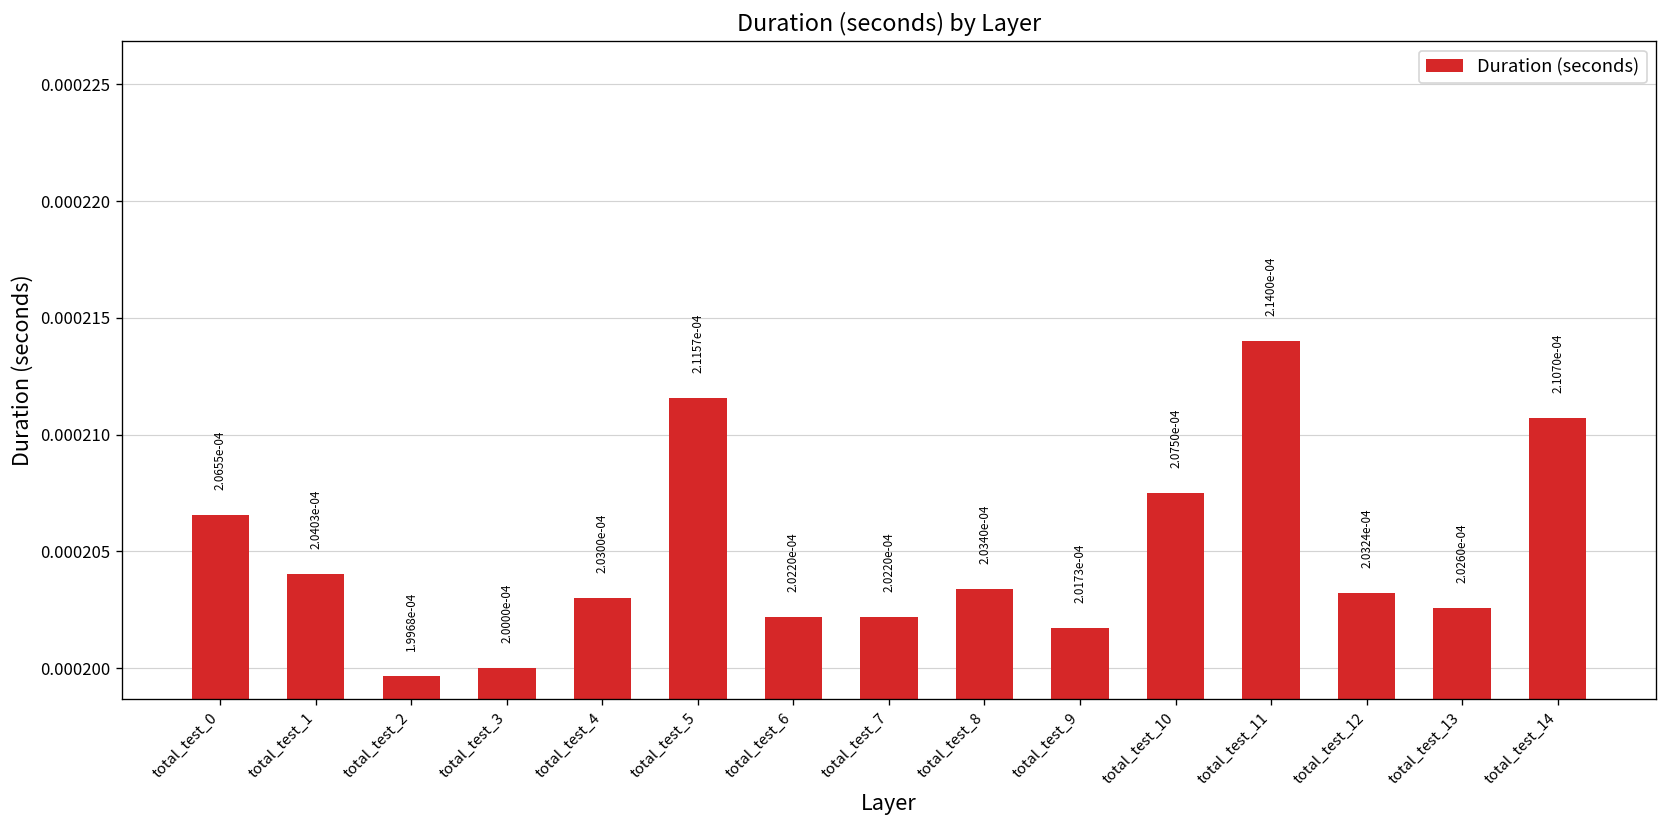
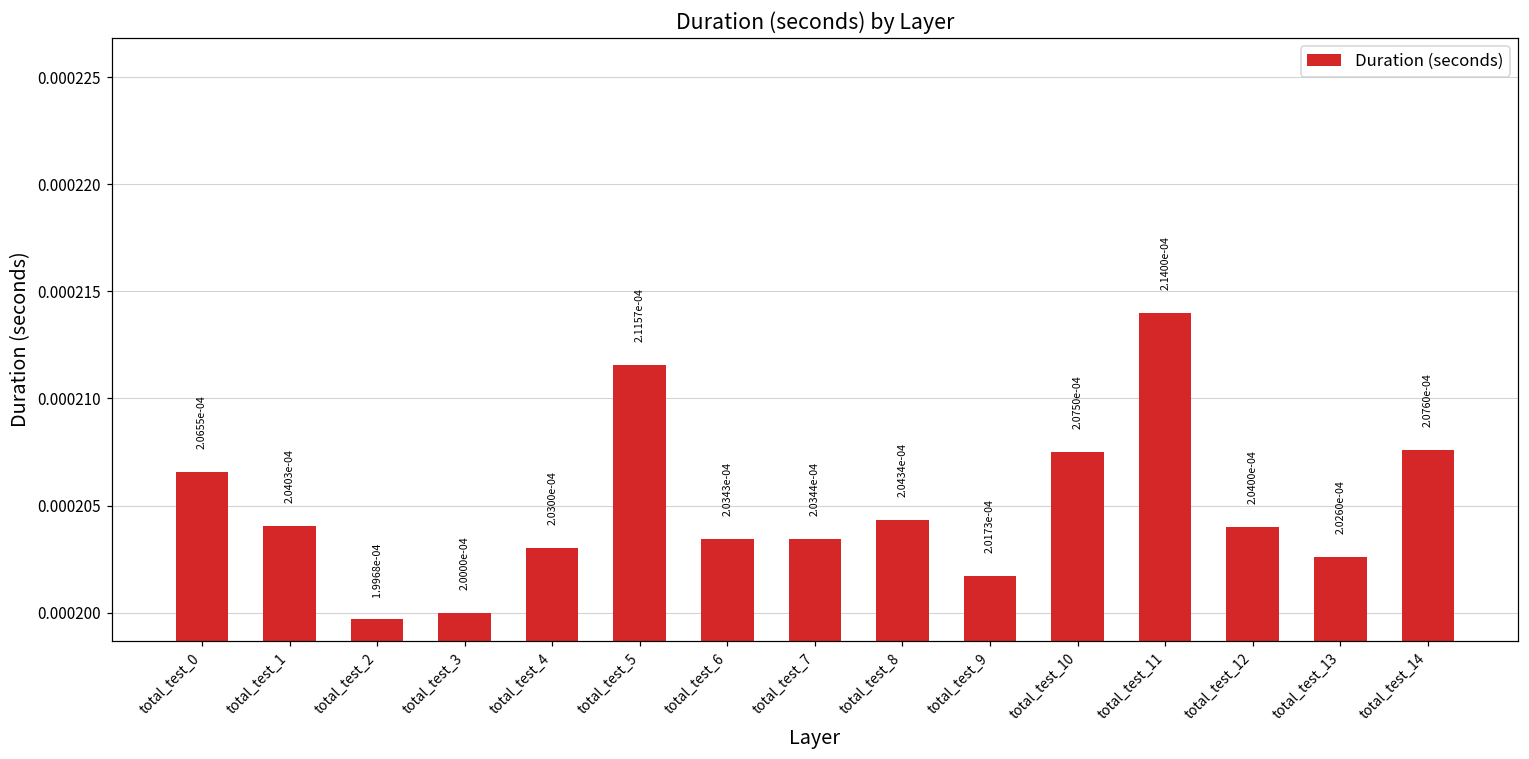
  {
    "total_test_0": "2.0655e-04",
    "total_test_1": "2.0403e-04",
    "total_test_2": "1.9968e-04",
    "total_test_3": "2.0000e-04",
    "total_test_4": "2.0300e-04",
    "total_test_5": "2.1157e-04",
-   "total_test_6": "2.0220e-04",
-   "total_test_7": "2.0220e-04",
-   "total_test_8": "2.0340e-04",
+   "total_test_6": "2.0343e-04",
+   "total_test_7": "2.0344e-04",
+   "total_test_8": "2.0434e-04",
    "total_test_9": "2.0173e-04",
    "total_test_10": "2.0750e-04",
    "total_test_11": "2.1400e-04",
-   "total_test_12": "2.0324e-04",
+   "total_test_12": "2.0400e-04",
    "total_test_13": "2.0260e-04",
-   "total_test_14": "2.1070e-04"
+   "total_test_14": "2.0760e-04"
  }
